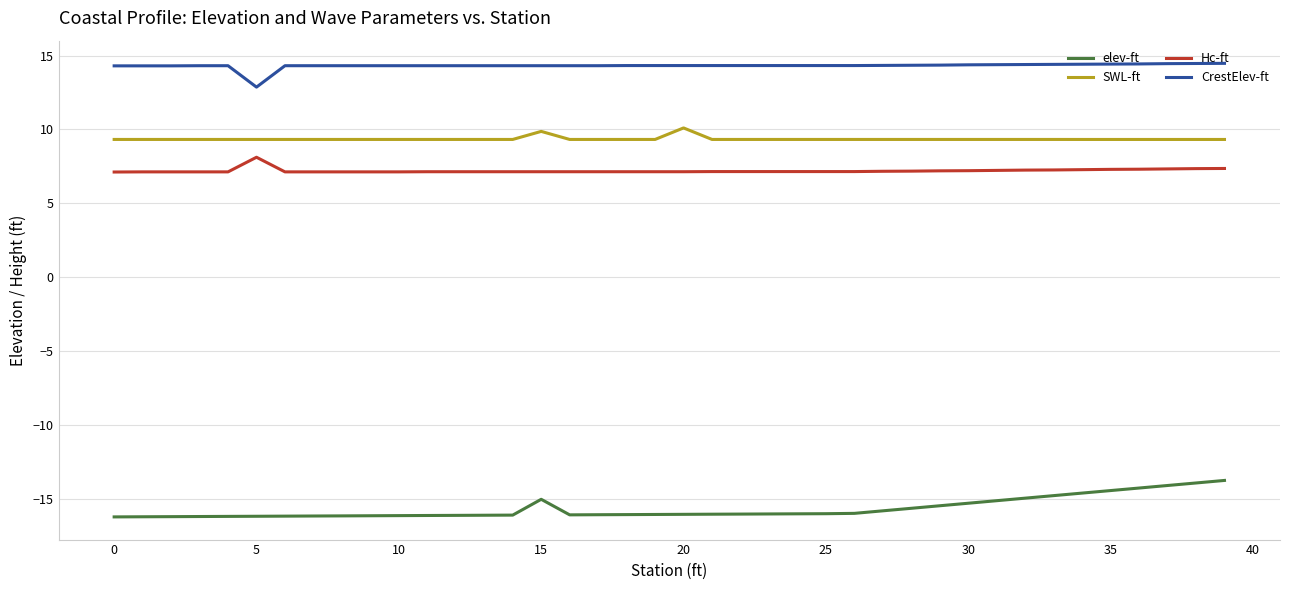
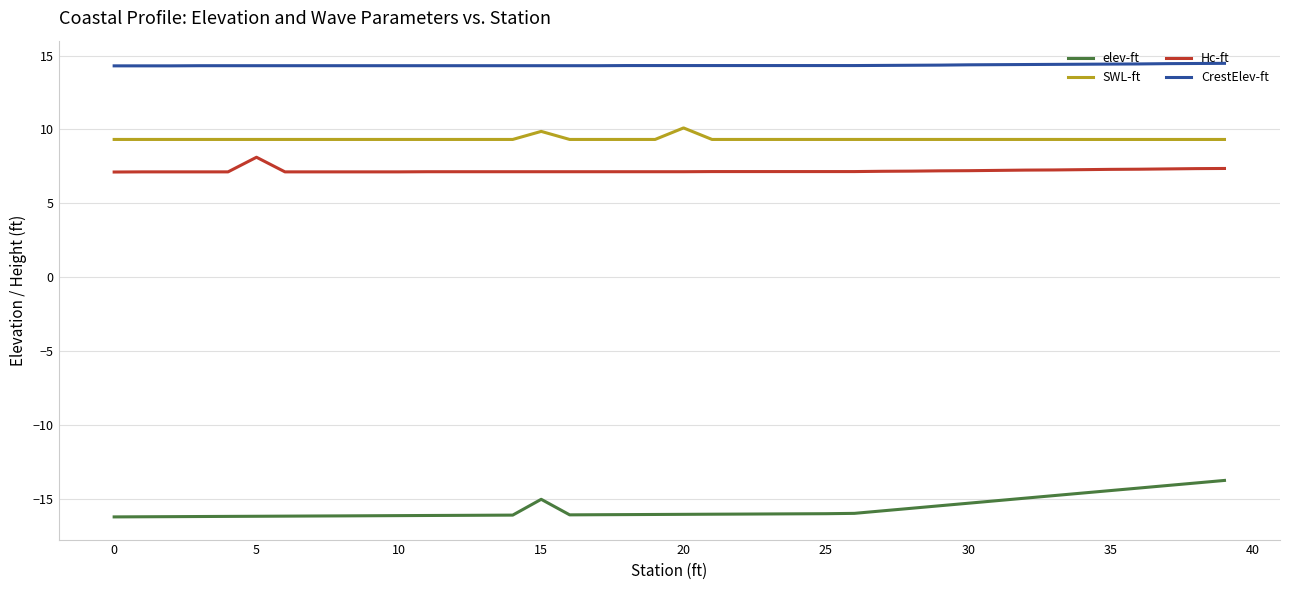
  {
    "elev-ft": {
      "0": -16.2,
      "5": -16.2,
      "10": -16.2,
      "15": -15.0,
      "20": -16.1,
      "25": -16.0,
      "30": -15.3,
      "35": -14.5
    },
    "SWL-ft": {
      "0": 9.3,
      "5": 9.3,
      "10": 9.3,
      "15": 9.9,
      "20": 10.1,
      "25": 9.3,
      "30": 9.3,
      "35": 9.3
    },
    "Hc-ft": {
      "0": 7.1,
      "5": 8.1,
      "10": 7.1,
      "15": 7.1,
      "20": 7.1,
      "25": 7.2,
      "30": 7.2,
      "35": 7.3
    },
    "CrestElev-ft": {
      "0": 14.3,
-     "5": 12.9,
+     "5": 14.3,
      "10": 14.3,
      "15": 14.3,
      "20": 14.3,
      "25": 14.3,
      "30": 14.4,
      "35": 14.4
    }
  }
